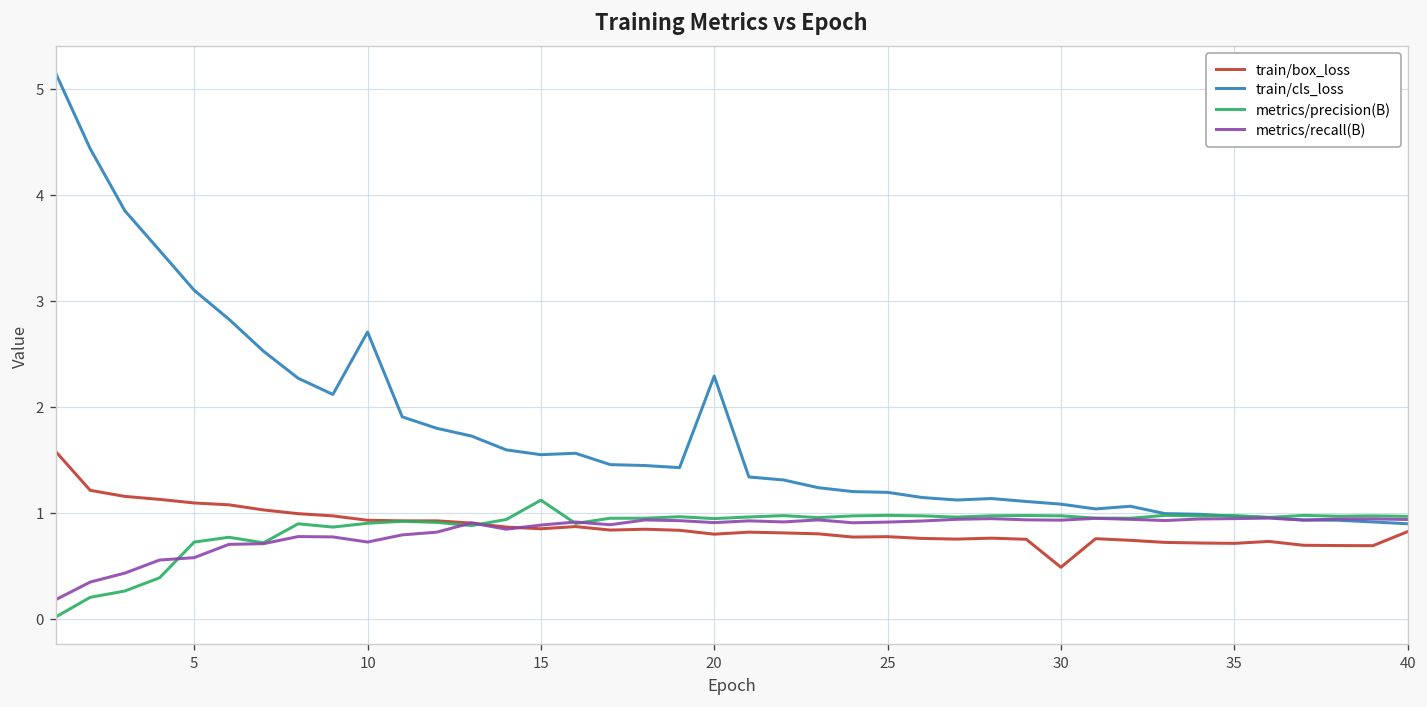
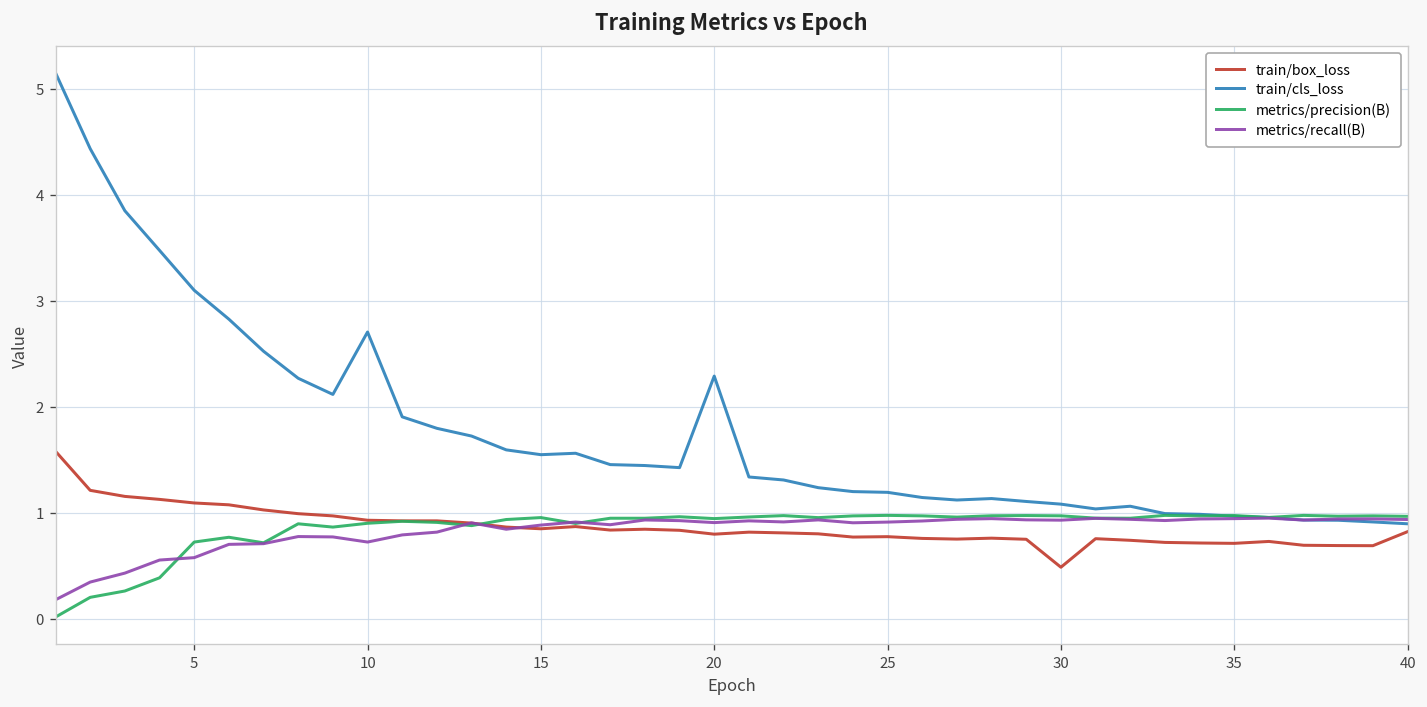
  {
    "train/box_loss": {
      "5": 1.1,
      "15": 0.8,
      "20": 0.8,
      "25": 0.8,
      "30": 0.5,
      "35": 0.7,
      "40": 0.8
    },
    "train/cls_loss": {
      "5": 3.1,
      "10": 2.7,
      "15": 1.5,
      "20": 2.3,
      "25": 1.2,
      "30": 1.1,
      "40": 0.9
    },
    "metrics/precision(B)": {
      "5": 0.7,
-     "15": 1.1,
+     "15": 1.0,
      "20": 0.9,
      "25": 1.0,
      "30": 1.0,
      "40": 1.0
    },
    "metrics/recall(B)": {
      "5": 0.6,
      "10": 0.7,
      "15": 0.9,
      "20": 0.9,
      "25": 0.9,
      "30": 0.9,
      "40": 0.9
    }
  }
